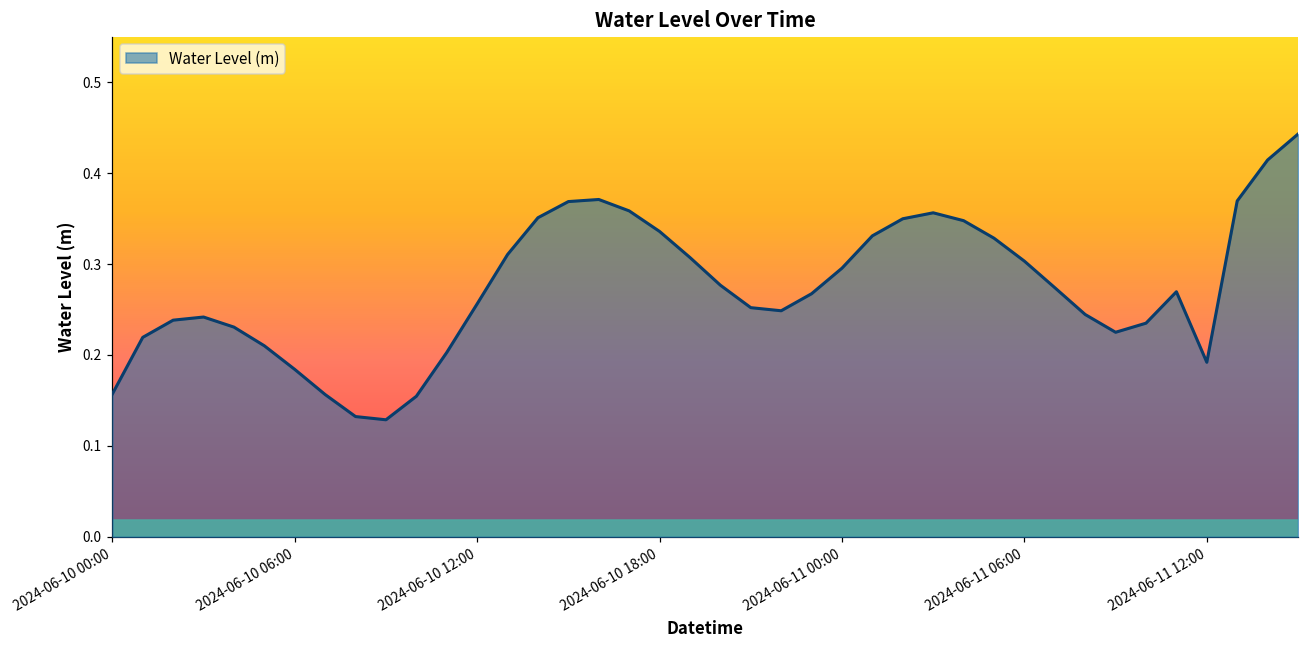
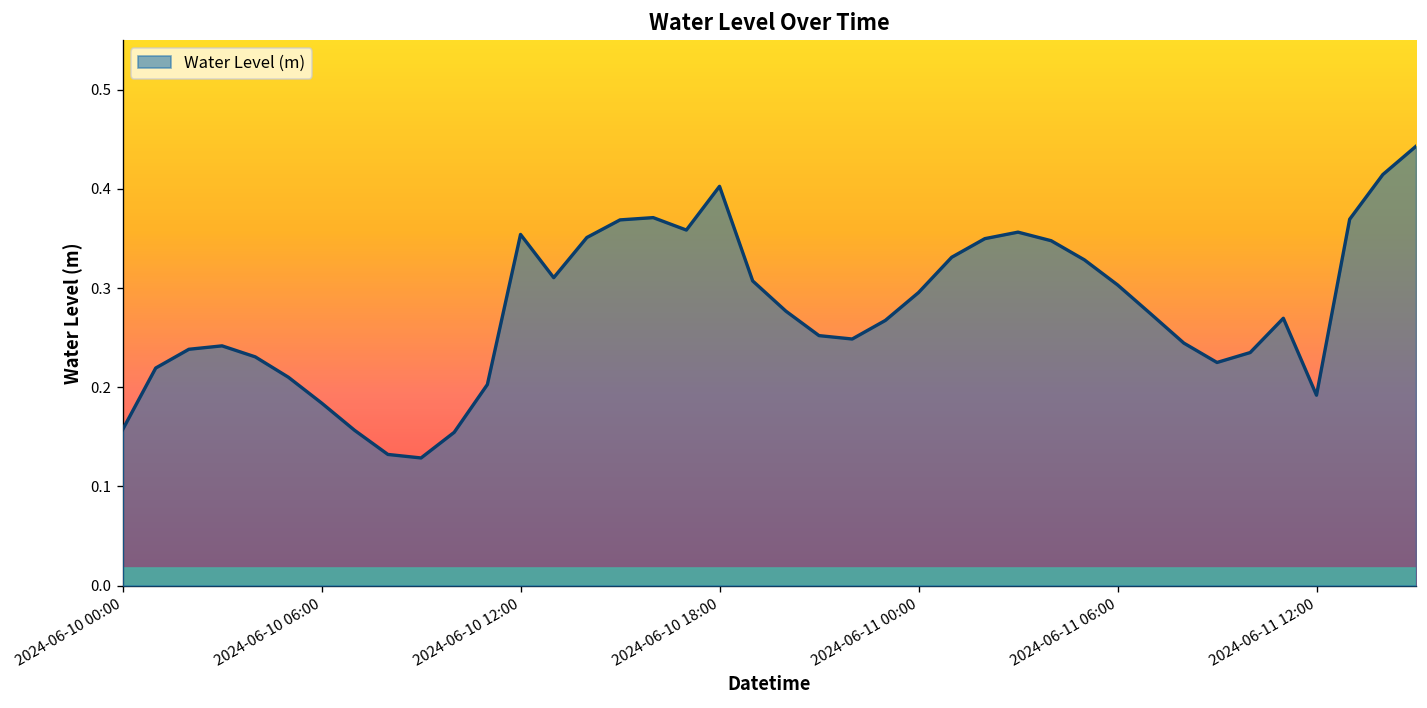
  {
    "2024-06-10 00:00": 0.16,
    "2024-06-10 06:00": 0.18,
-   "2024-06-10 12:00": 0.26,
-   "2024-06-10 18:00": 0.34,
+   "2024-06-10 12:00": 0.35,
+   "2024-06-10 18:00": 0.40,
    "2024-06-11 00:00": 0.30,
    "2024-06-11 06:00": 0.30,
    "2024-06-11 12:00": 0.19
  }
